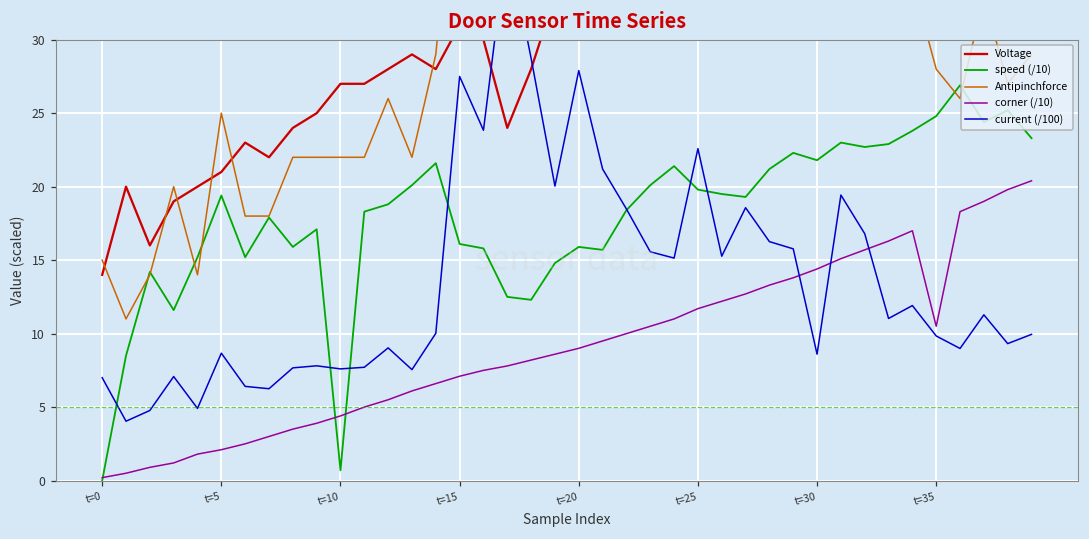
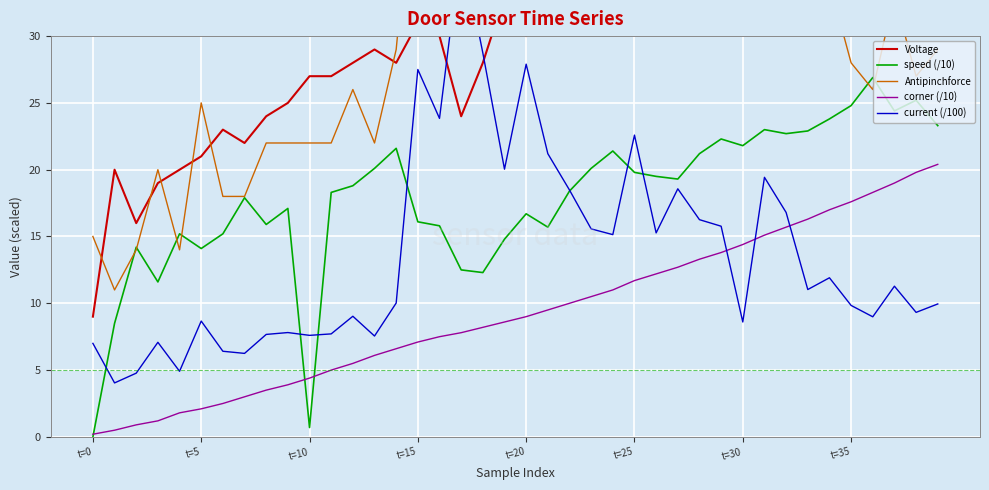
  {
    "Voltage": {
-     "t=0": 14,
+     "t=0": 9,
      "t=5": 21,
      "t=10": 27,
      "t=20": 30
    },
    "speed (/10)": {
      "t=0": 0.0,
-     "t=5": 19.4,
+     "t=5": 14.1,
      "t=10": 0.7,
      "t=15": 16.1,
-     "t=20": 15.9,
+     "t=20": 16.7,
      "t=25": 19.8,
      "t=30": 21.8,
      "t=35": 24.8
    },
    "Antipinchforce": {
      "t=0": 15.0,
      "t=5": 25.0,
      "t=10": 22.0,
      "t=35": 28.0
    },
    "corner (/10)": {
      "t=0": 0.2,
      "t=5": 2.1,
      "t=10": 4.4,
      "t=15": 7.1,
      "t=20": 9.0,
      "t=25": 11.7,
      "t=30": 14.4,
-     "t=35": 10.5
+     "t=35": 17.6
    },
    "current (/100)": {
      "t=0": 7.0,
      "t=5": 8.7,
      "t=10": 7.6,
      "t=15": 27.5,
      "t=20": 27.9,
      "t=25": 22.6,
      "t=30": 8.6,
      "t=35": 9.8
    }
  }
